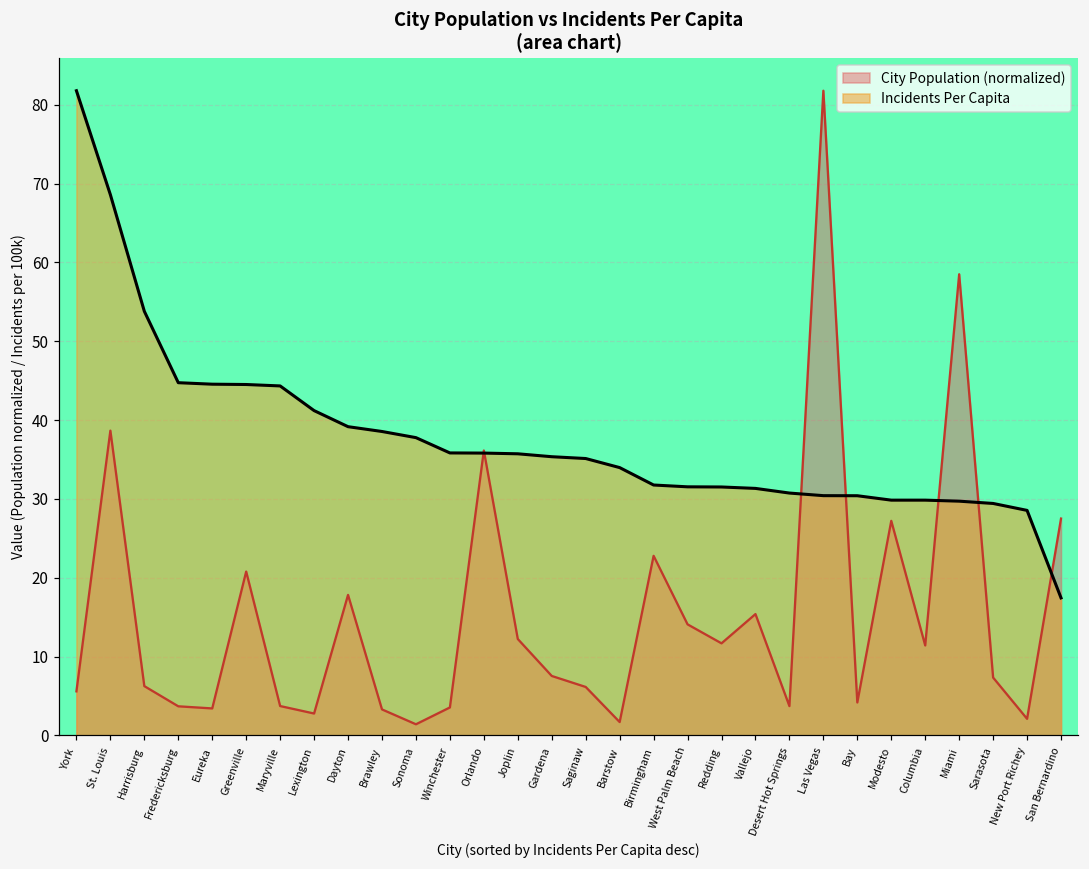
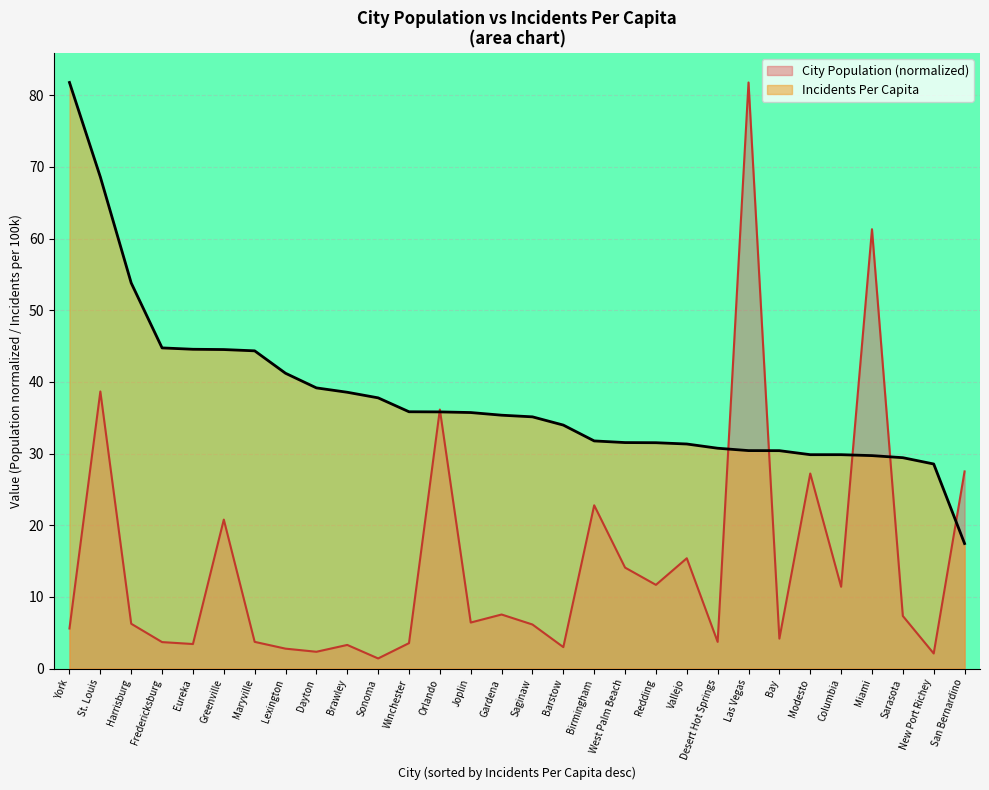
  {
    "City Population (normalized)": {
      "York": 6,
      "St. Louis": 39,
      "Harrisburg": 6,
      "Fredericksburg": 4,
      "Eureka": 3,
      "Greenville": 21,
      "Maryville": 4,
      "Lexington": 3,
-     "Dayton": 18,
+     "Dayton": 2,
      "Brawley": 3,
      "Sonoma": 1,
      "Winchester": 4,
-     "Joplin": 12,
+     "Joplin": 6,
      "Gardena": 8,
      "Saginaw": 6,
-     "Barstow": 2,
+     "Barstow": 3,
      "Birmingham": 23,
      "West Palm Beach": 14,
      "Redding": 12,
      "Vallejo": 15,
      "Desert Hot Springs": 4,
      "Las Vegas": 82,
      "Bay": 4,
      "Modesto": 27,
      "Columbia": 11,
-     "Miami": 58,
+     "Miami": 61,
      "Sarasota": 7,
      "New Port Richey": 2,
      "San Bernardino": 28
    },
    "Incidents Per Capita": {
      "York": 82,
      "St. Louis": 69,
      "Harrisburg": 54,
      "Fredericksburg": 45,
      "Eureka": 45,
      "Greenville": 45,
      "Maryville": 44,
      "Lexington": 41,
      "Dayton": 39,
      "Brawley": 39,
      "Sonoma": 38,
      "Winchester": 36,
      "Joplin": 36,
      "Gardena": 35,
      "Saginaw": 35,
      "Barstow": 34,
      "Birmingham": 32,
      "West Palm Beach": 32,
      "Redding": 32,
      "Vallejo": 31,
      "Desert Hot Springs": 31,
      "Las Vegas": 30,
      "Bay": 30,
      "Modesto": 30,
      "Columbia": 30,
      "Miami": 30,
      "Sarasota": 29,
      "New Port Richey": 29,
      "San Bernardino": 17
    }
  }
